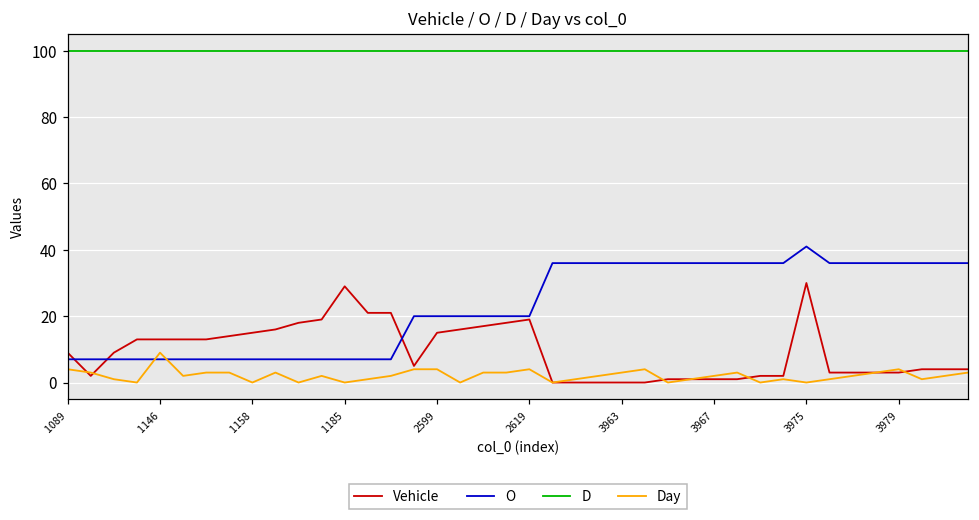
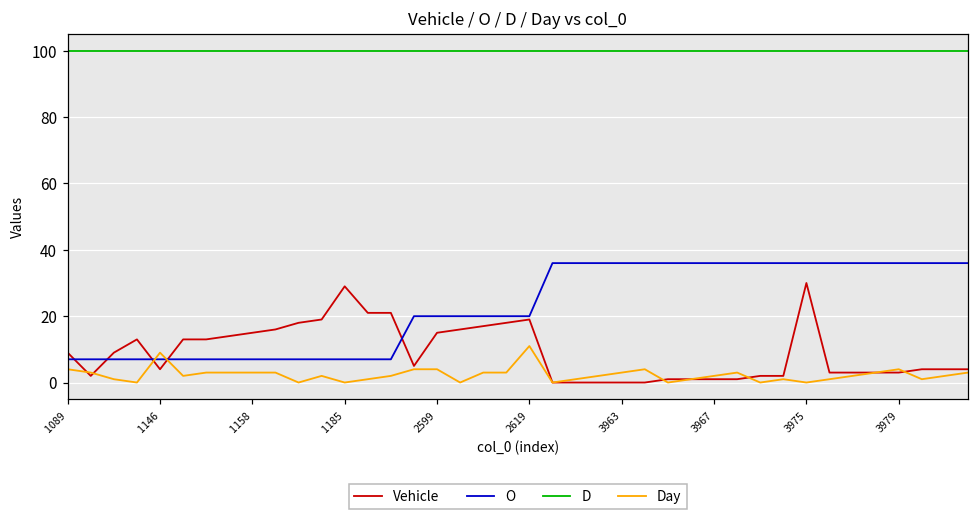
  {
    "Vehicle": {
      "1089": 9,
-     "1146": 13,
+     "1146": 4,
      "1158": 15,
      "1185": 29,
      "2599": 15,
      "2619": 19,
      "3963": 0,
      "3967": 1,
      "3975": 30,
      "3979": 3
    },
    "O": {
      "1089": 7,
      "1146": 7,
      "1158": 7,
      "1185": 7,
      "2599": 20,
      "2619": 20,
      "3963": 36,
      "3967": 36,
-     "3975": 41,
+     "3975": 36,
      "3979": 36
    },
    "D": {
      "1089": 100,
      "1146": 100,
      "1158": 100,
      "1185": 100,
      "2599": 100,
      "2619": 100,
      "3963": 100,
      "3967": 100,
      "3975": 100,
      "3979": 100
    },
    "Day": {
      "1089": 4,
      "1146": 9,
-     "1158": 0,
+     "1158": 3,
      "1185": 0,
      "2599": 4,
-     "2619": 4,
+     "2619": 11,
      "3963": 3,
      "3967": 2,
      "3975": 0,
      "3979": 4
    }
  }
